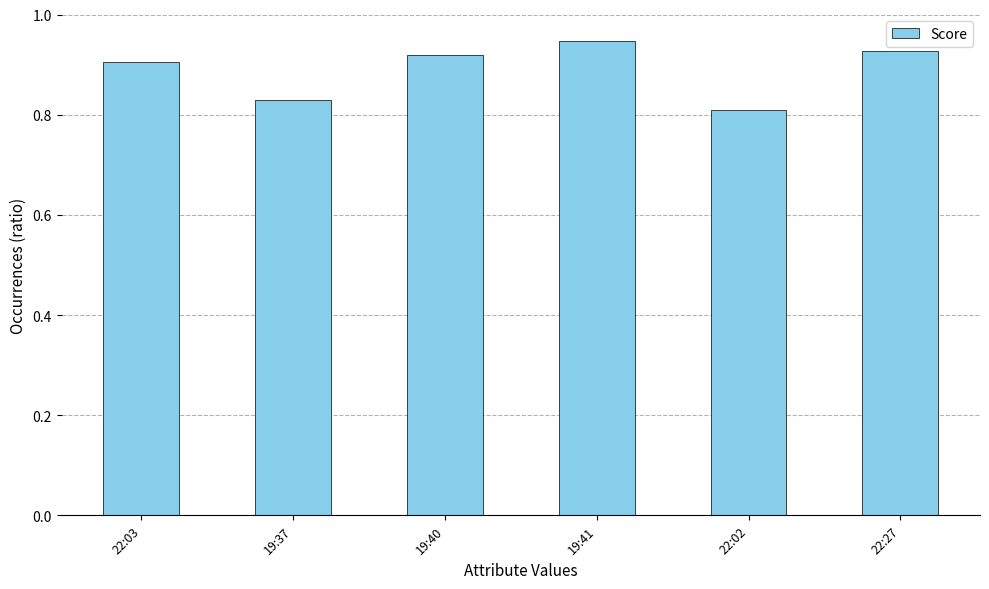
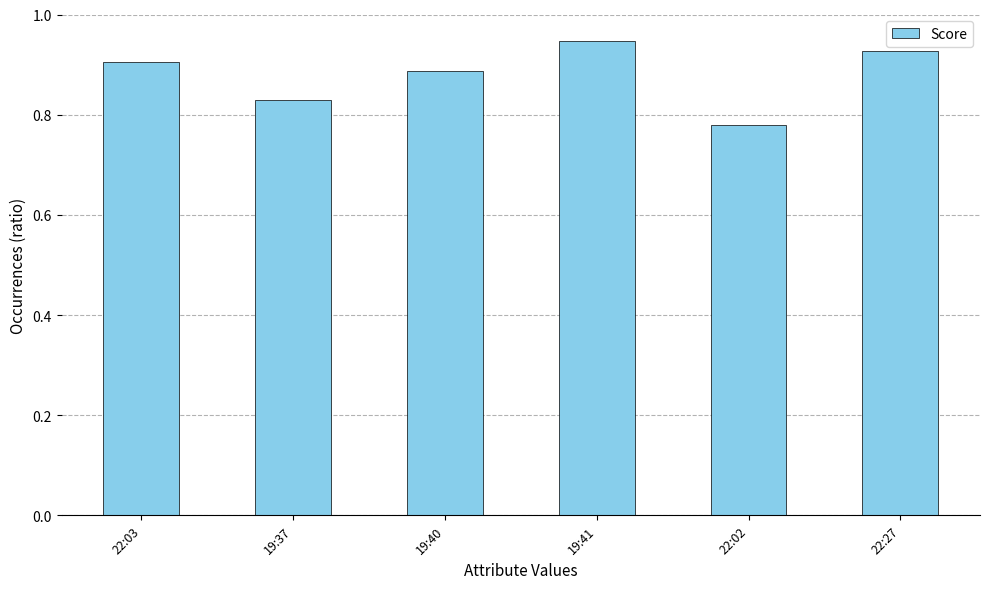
  {
    "22:03": 0.91,
    "19:37": 0.83,
-   "19:40": 0.92,
+   "19:40": 0.89,
    "19:41": 0.95,
-   "22:02": 0.81,
+   "22:02": 0.78,
    "22:27": 0.93
  }
